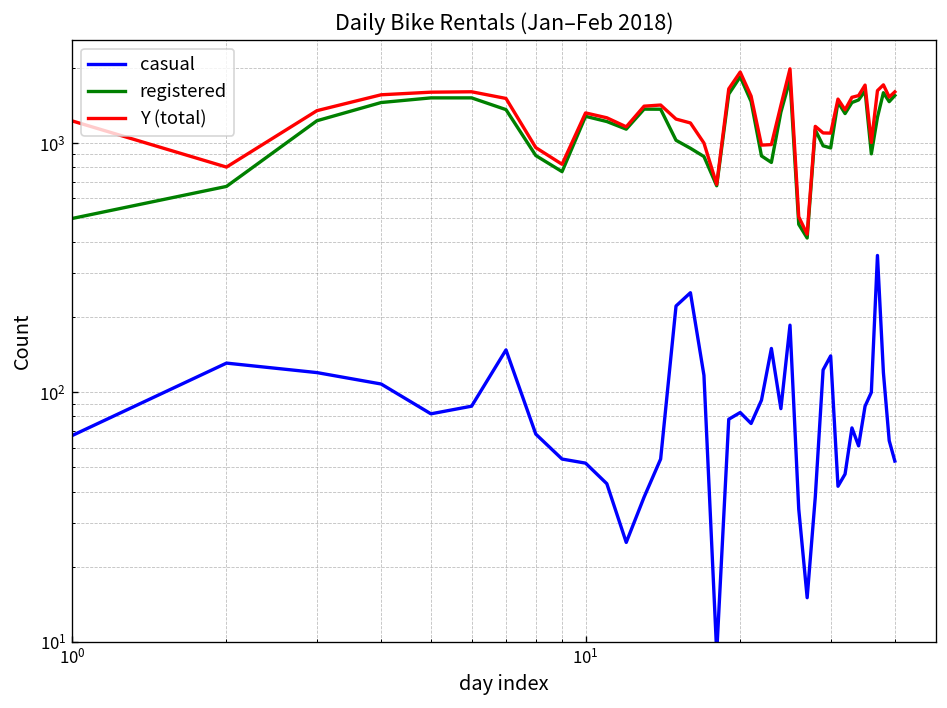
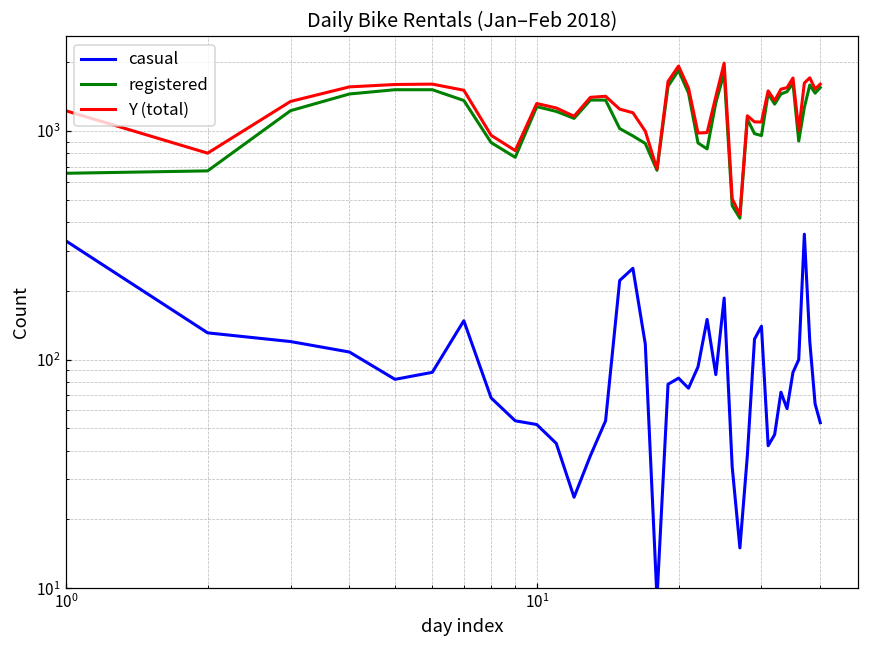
  {
    "casual": {
-     "10^0": 67,
+     "10^0": 330,
      "10^1": 52
    },
    "registered": {
-     "10^0": 500,
+     "10^0": 650,
      "10^1": 1300
    },
    "Y (total)": {
      "10^0": 1200,
      "10^1": 1300
    }
  }
